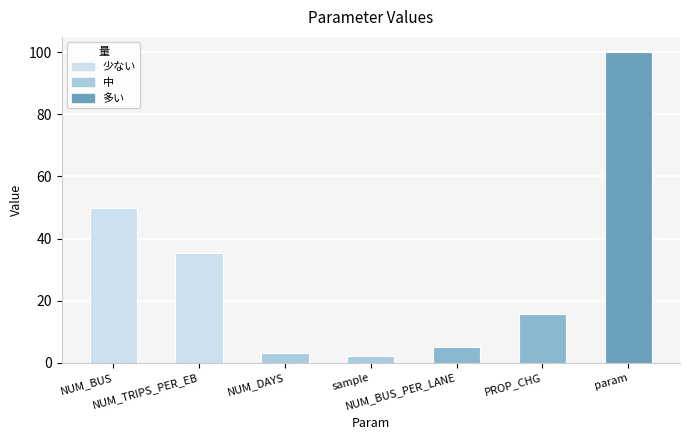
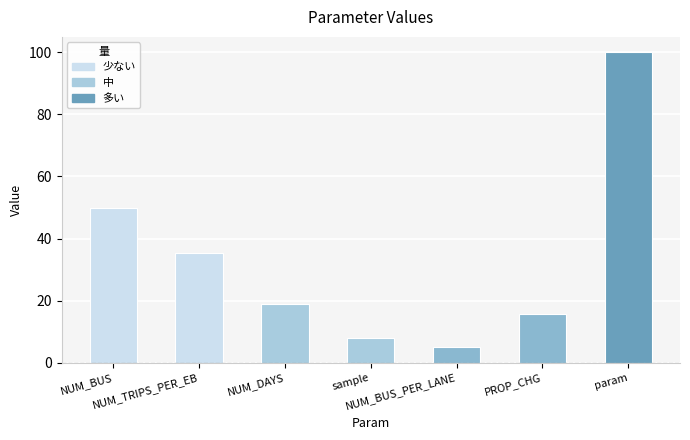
  {
    "NUM_BUS": 50,
    "NUM_TRIPS_PER_EB": 35,
-   "NUM_DAYS": 3,
-   "sample": 2,
+   "NUM_DAYS": 19,
+   "sample": 8,
    "NUM_BUS_PER_LANE": 5,
    "PROP_CHG": 16,
    "param": 100
  }
